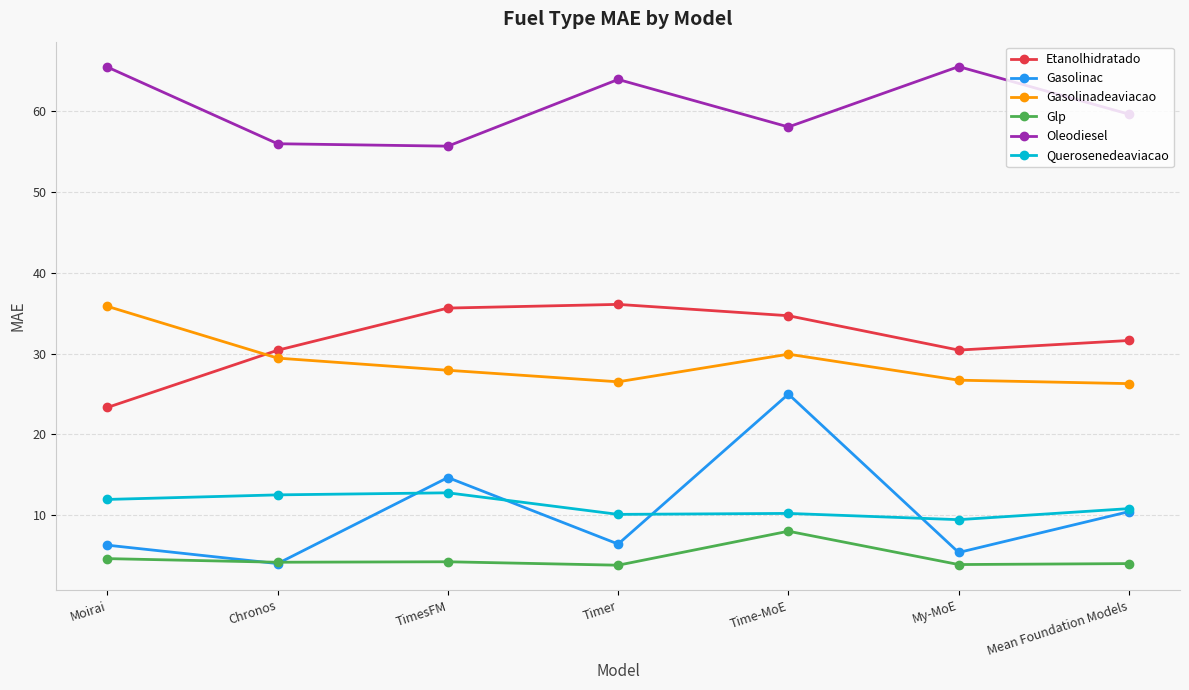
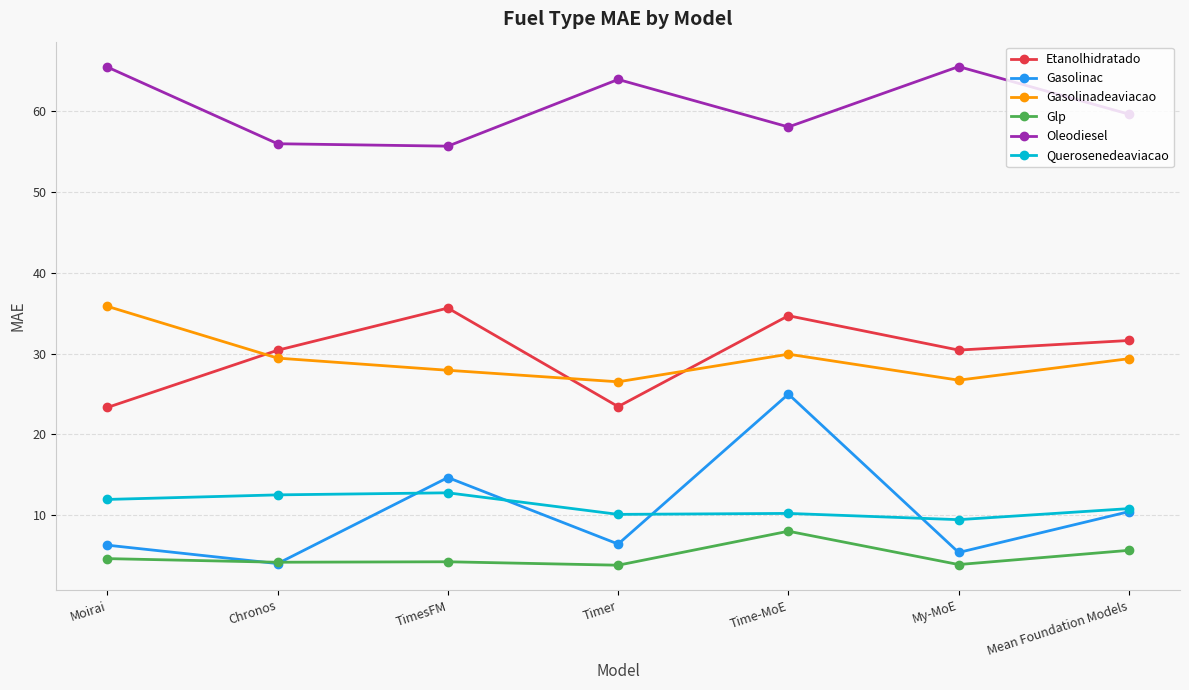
  {
    "Etanolhidratado": {
      "Moirai": 23,
      "Chronos": 30,
      "TimesFM": 36,
-     "Timer": 36,
+     "Timer": 23,
      "Time-MoE": 35,
      "My-MoE": 30,
      "Mean Foundation Models": 32
    },
    "Gasolinadeaviacao": {
      "Moirai": 36,
      "Chronos": 29,
      "TimesFM": 28,
      "Timer": 27,
      "Time-MoE": 30,
      "My-MoE": 27,
-     "Mean Foundation Models": 26
+     "Mean Foundation Models": 29
    },
    "Glp": {
      "Moirai": 5,
      "TimesFM": 4,
      "Timer": 4,
      "Time-MoE": 8,
      "My-MoE": 4,
-     "Mean Foundation Models": 4
+     "Mean Foundation Models": 6
    },
    "Oleodiesel": {
      "Moirai": 65,
      "Chronos": 56,
      "TimesFM": 56,
      "Timer": 64,
      "Time-MoE": 58,
      "My-MoE": 66
    }
  }
